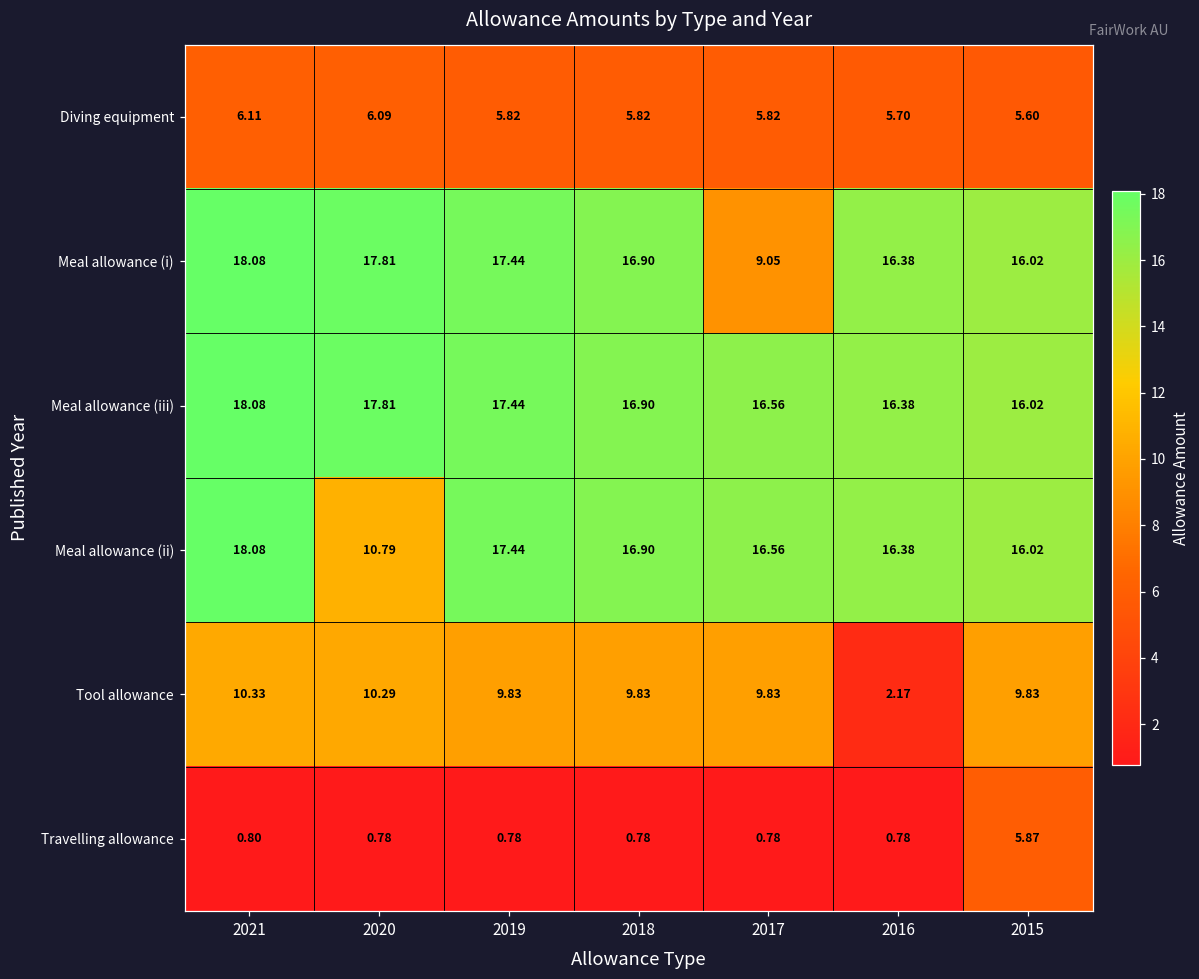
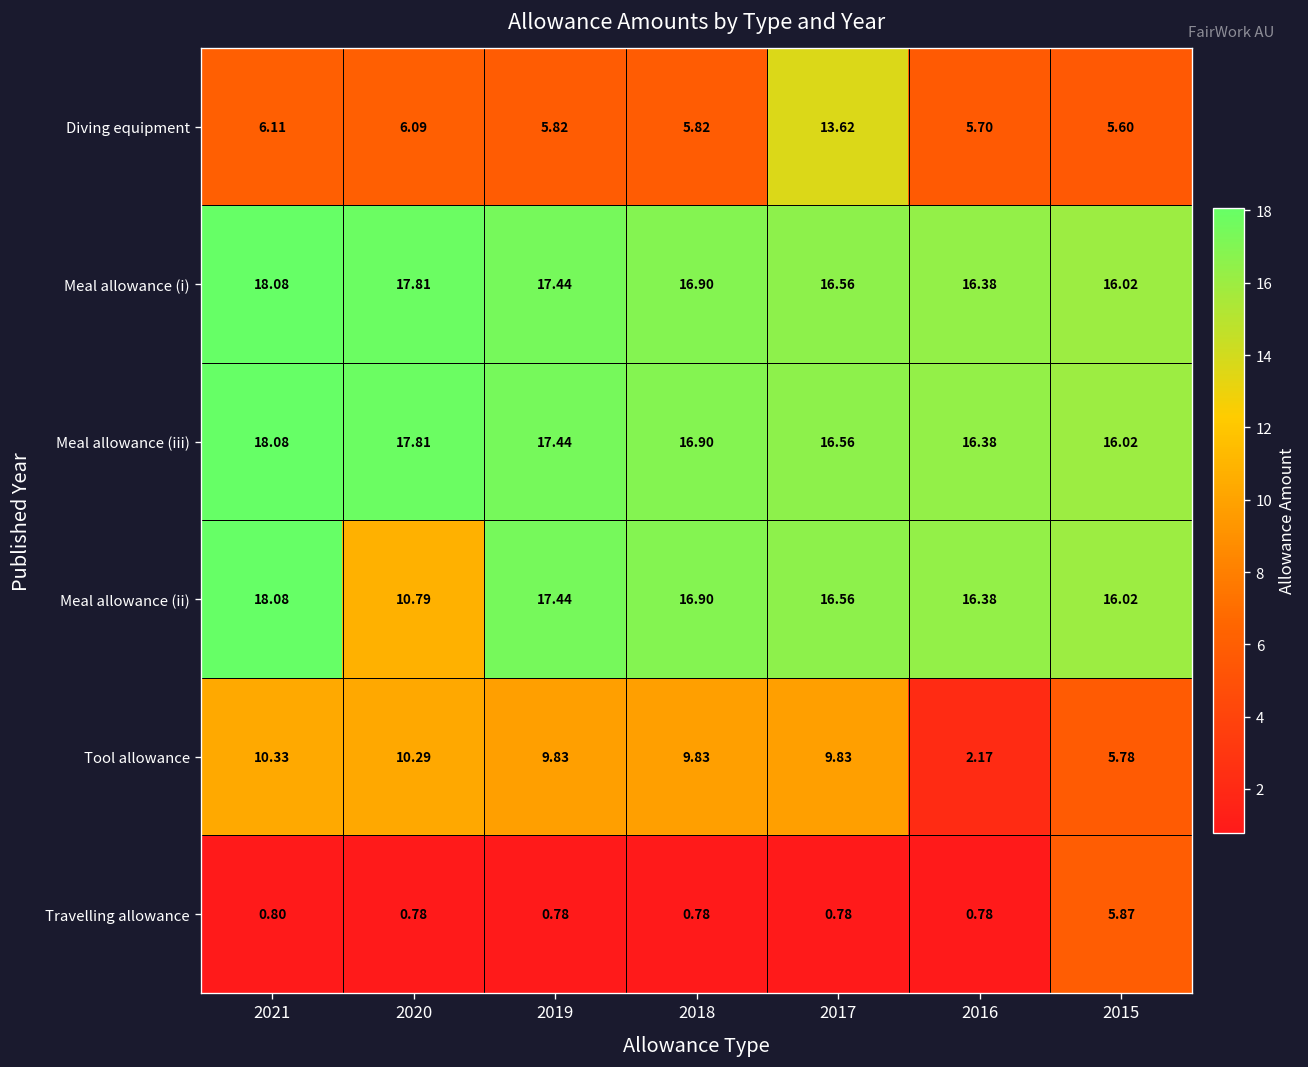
  {
    "Diving equipment": {
      "2021": 6.11,
      "2020": 6.09,
      "2019": 5.82,
      "2018": 5.82,
-     "2017": 5.82,
+     "2017": 13.62,
      "2016": 5.70,
      "2015": 5.60
    },
    "Meal allowance (i)": {
      "2021": 18.08,
      "2020": 17.81,
      "2019": 17.44,
      "2018": 16.90,
-     "2017": 9.05,
+     "2017": 16.56,
      "2016": 16.38,
      "2015": 16.02
    },
    "Meal allowance (iii)": {
      "2021": 18.08,
      "2020": 17.81,
      "2019": 17.44,
      "2018": 16.90,
      "2017": 16.56,
      "2016": 16.38,
      "2015": 16.02
    },
    "Meal allowance (ii)": {
      "2021": 18.08,
      "2020": 10.79,
      "2019": 17.44,
      "2018": 16.90,
      "2017": 16.56,
      "2016": 16.38,
      "2015": 16.02
    },
    "Tool allowance": {
      "2021": 10.33,
      "2020": 10.29,
      "2019": 9.83,
      "2018": 9.83,
      "2017": 9.83,
      "2016": 2.17,
-     "2015": 9.83
+     "2015": 5.78
    },
    "Travelling allowance": {
      "2021": 0.80,
      "2020": 0.78,
      "2019": 0.78,
      "2018": 0.78,
      "2017": 0.78,
      "2016": 0.78,
      "2015": 5.87
    }
  }
